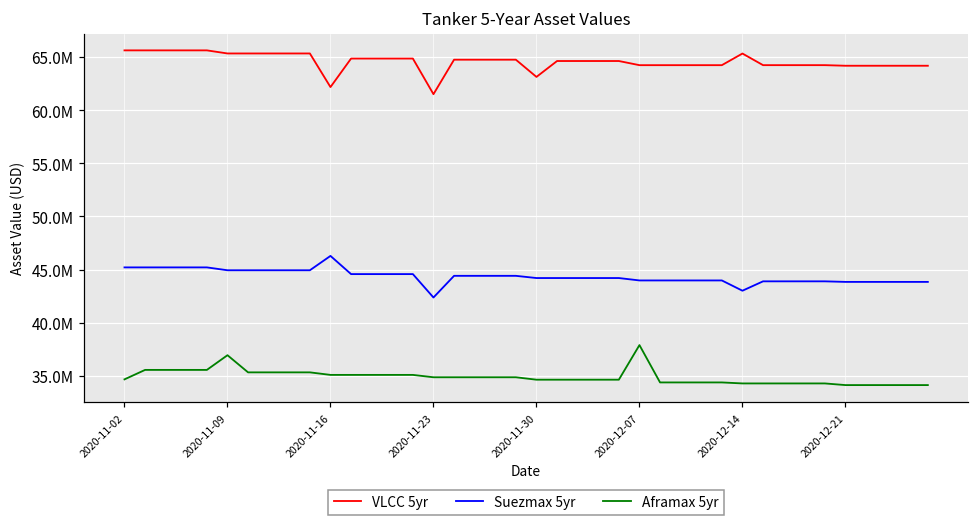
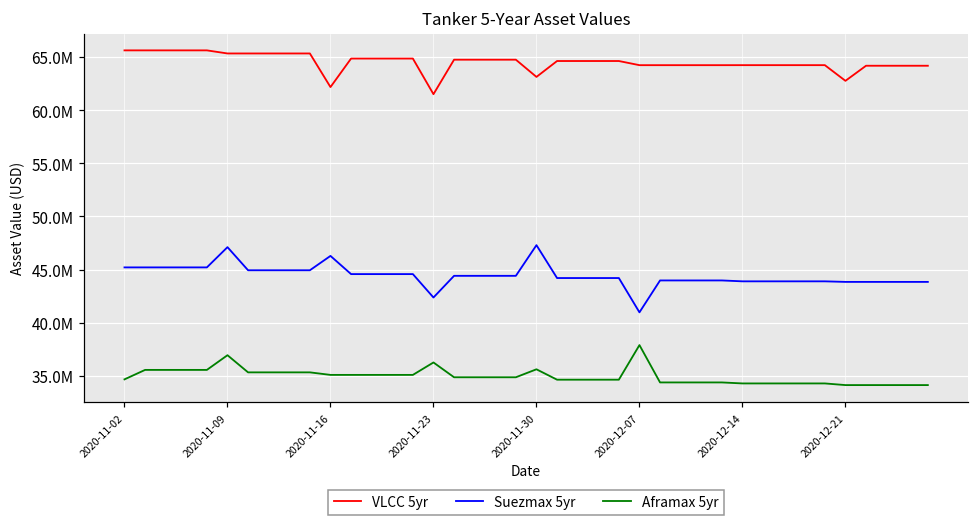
  {
    "VLCC 5yr": {
      "2020-11-02": 66000000,
      "2020-11-09": 65000000,
      "2020-11-16": 62000000,
      "2020-11-23": 62000000,
      "2020-11-30": 63000000,
      "2020-12-07": 64000000,
-     "2020-12-14": 65000000,
-     "2020-12-21": 64000000
+     "2020-12-14": 64000000,
+     "2020-12-21": 63000000
    },
    "Suezmax 5yr": {
      "2020-11-02": 45000000,
-     "2020-11-09": 45000000,
+     "2020-11-09": 47000000,
      "2020-11-16": 46000000,
      "2020-11-23": 42000000,
-     "2020-11-30": 44000000,
-     "2020-12-07": 44000000,
-     "2020-12-14": 43000000,
+     "2020-11-30": 47000000,
+     "2020-12-07": 41000000,
+     "2020-12-14": 44000000,
      "2020-12-21": 44000000
    },
    "Aframax 5yr": {
      "2020-11-02": 35000000,
      "2020-11-09": 37000000,
      "2020-11-16": 35000000,
-     "2020-11-23": 35000000,
-     "2020-11-30": 35000000,
+     "2020-11-23": 36000000,
+     "2020-11-30": 36000000,
      "2020-12-07": 38000000,
      "2020-12-14": 34000000,
      "2020-12-21": 34000000
    }
  }
